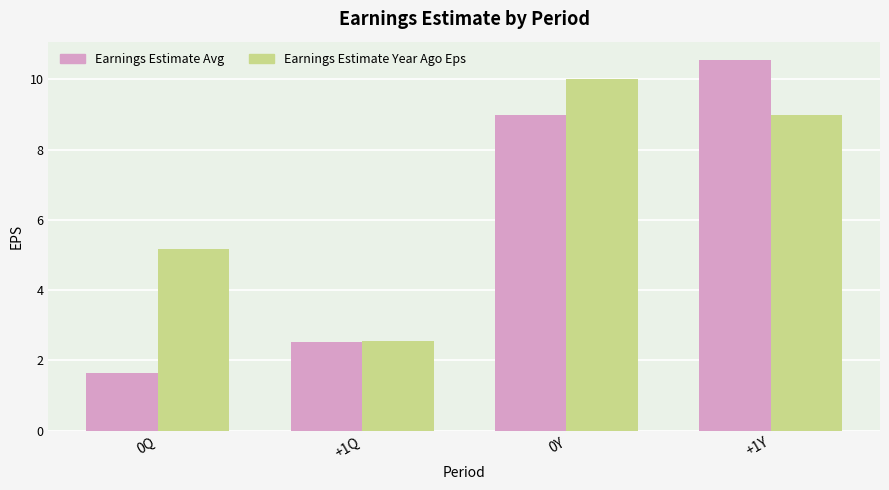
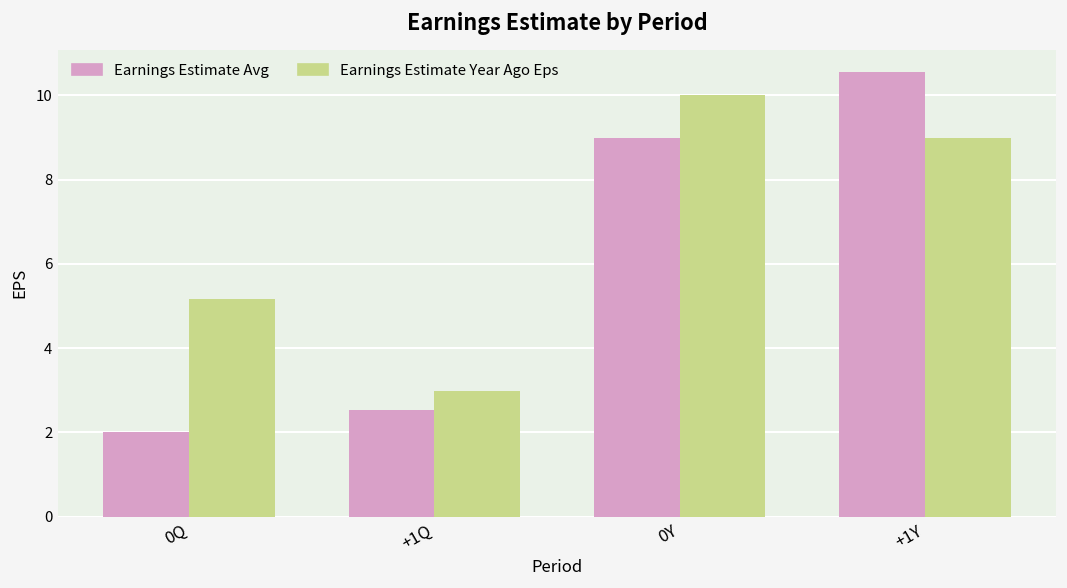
  {
    "Earnings Estimate Avg": {
-     "0Q": 1.6,
+     "0Q": 2.0,
      "+1Q": 2.5,
      "0Y": 9.0,
      "+1Y": 10.6
    },
    "Earnings Estimate Year Ago Eps": {
      "0Q": 5.2,
-     "+1Q": 2.6,
+     "+1Q": 3.0,
      "0Y": 10.0,
      "+1Y": 9.0
    }
  }
